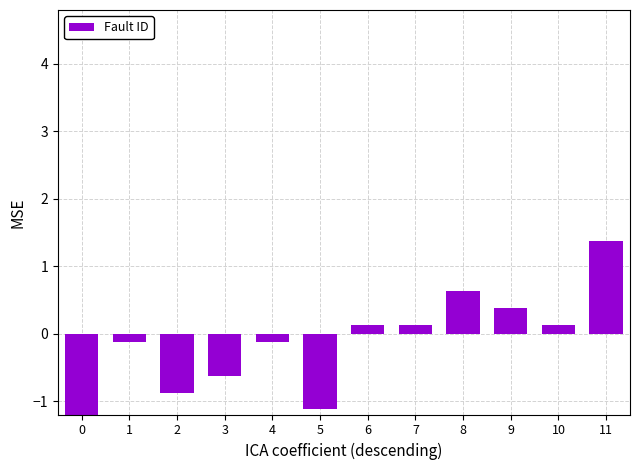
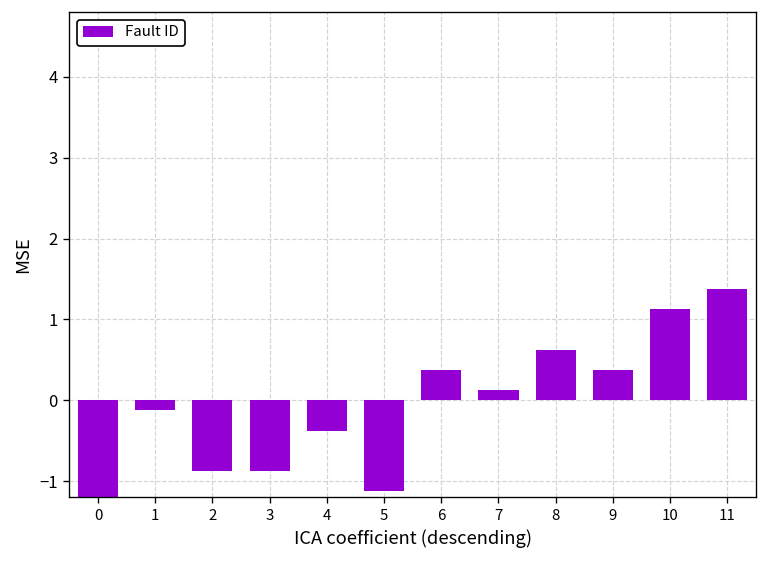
  {
    "1": -0.1,
    "2": -0.9,
-   "3": -0.6,
-   "4": -0.1,
+   "3": -0.9,
+   "4": -0.4,
    "5": -1.1,
-   "6": 0.1,
+   "6": 0.4,
    "7": 0.1,
    "8": 0.6,
    "9": 0.4,
-   "10": 0.1,
+   "10": 1.1,
    "11": 1.4
  }
